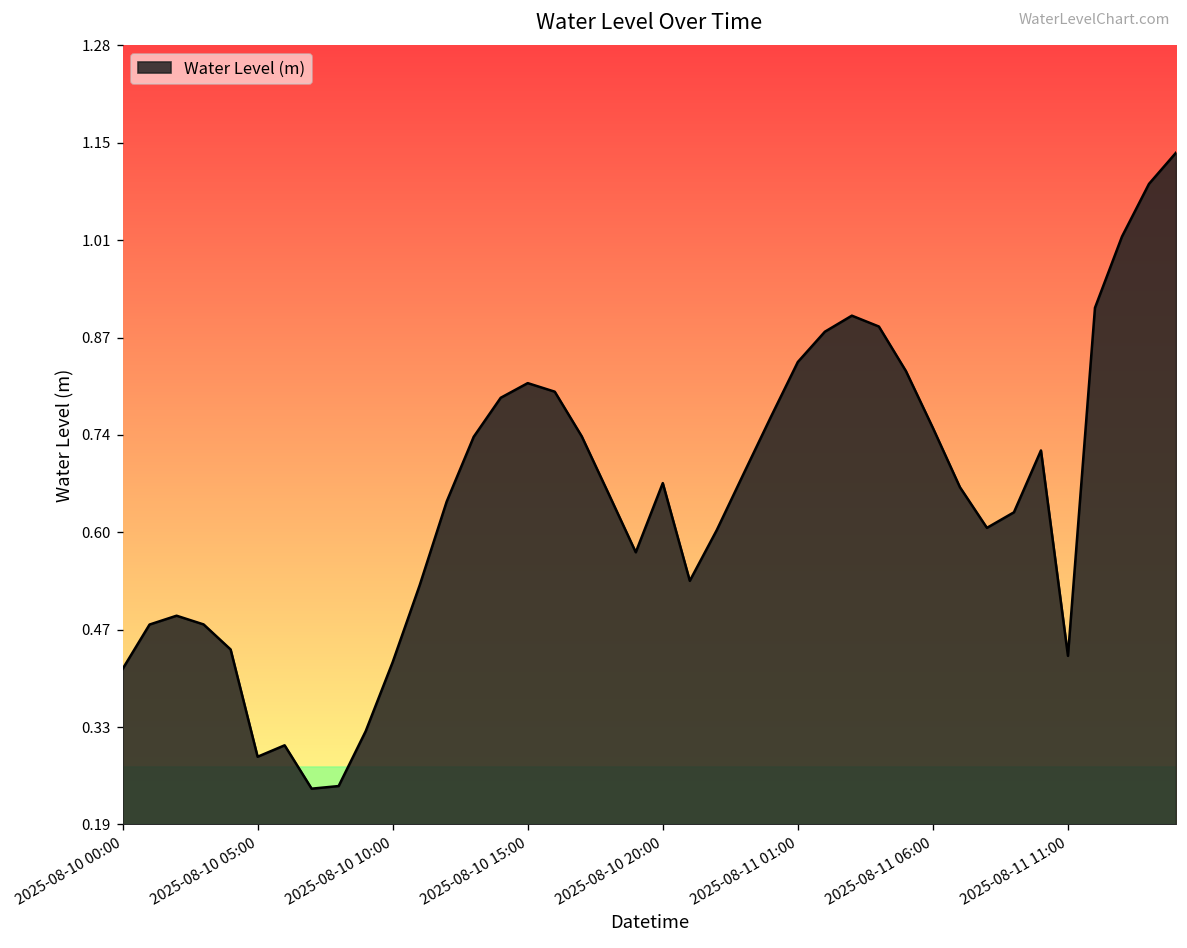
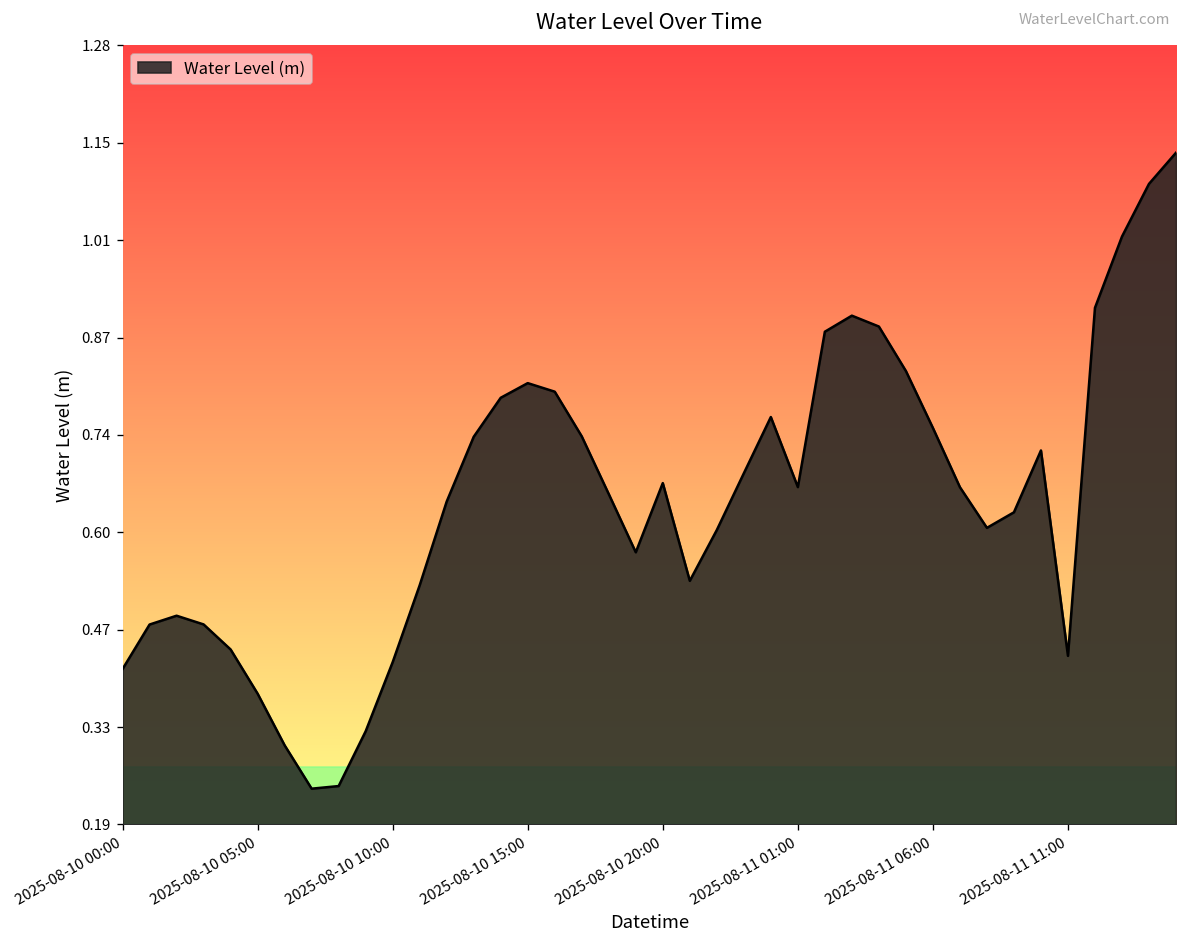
  {
    "2025-08-10 00:00": 0.41,
-   "2025-08-10 05:00": 0.29,
+   "2025-08-10 05:00": 0.38,
    "2025-08-10 10:00": 0.42,
    "2025-08-10 15:00": 0.81,
    "2025-08-10 20:00": 0.67,
-   "2025-08-11 01:00": 0.84,
+   "2025-08-11 01:00": 0.67,
    "2025-08-11 06:00": 0.75,
    "2025-08-11 11:00": 0.43
  }
